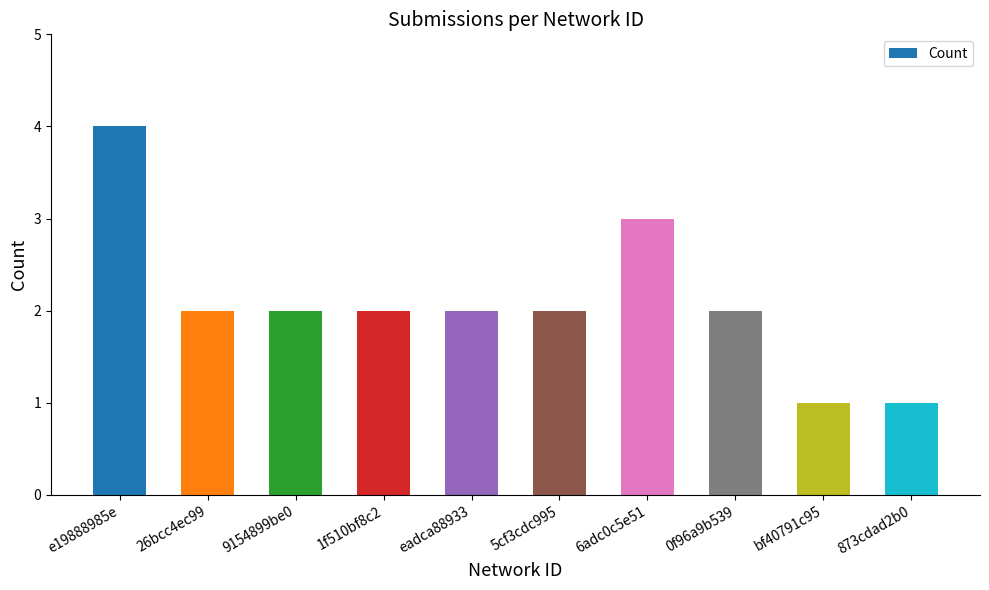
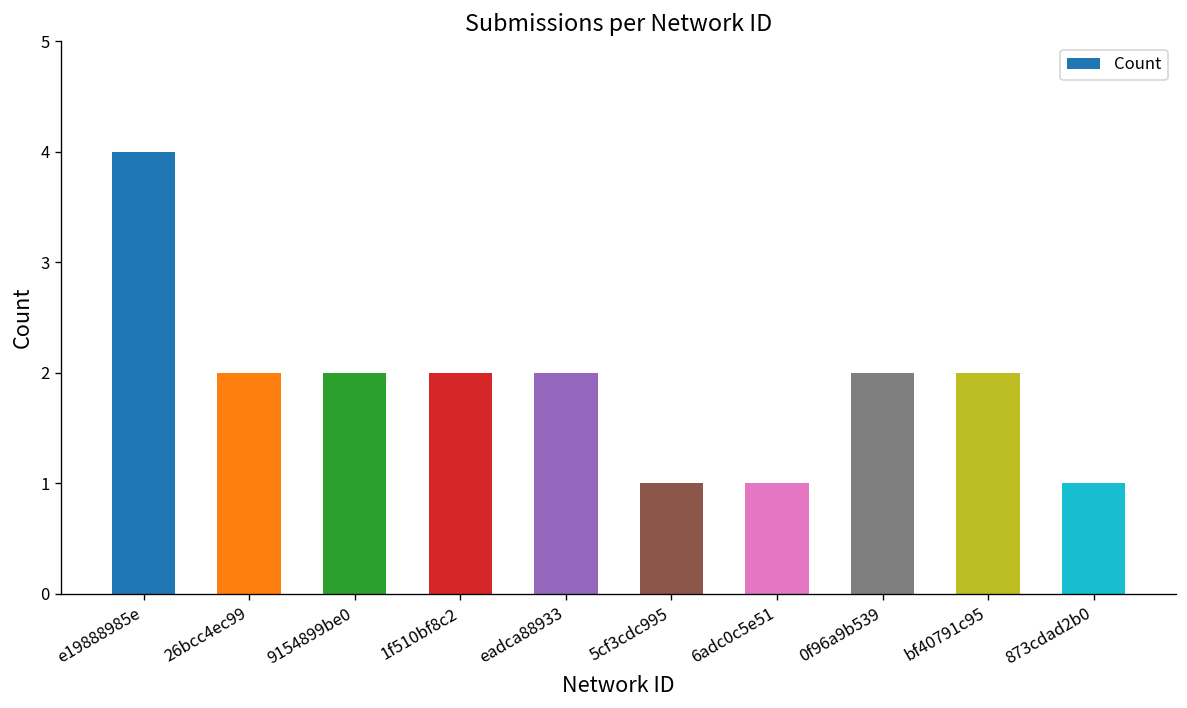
  {
    "e19888985e": 4,
    "26bcc4ec99": 2,
    "9154899be0": 2,
    "1f510bf8c2": 2,
    "eadca88933": 2,
-   "5cf3cdc995": 2,
-   "6adc0c5e51": 3,
+   "5cf3cdc995": 1,
+   "6adc0c5e51": 1,
    "0f96a9b539": 2,
-   "bf40791c95": 1,
+   "bf40791c95": 2,
    "873cdad2b0": 1
  }
